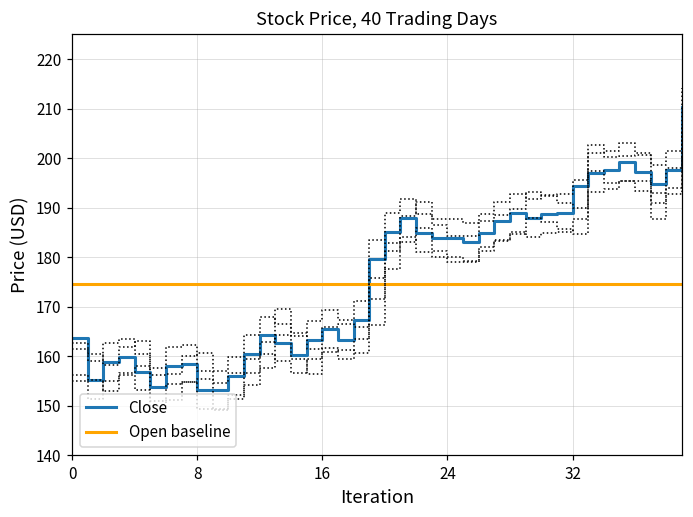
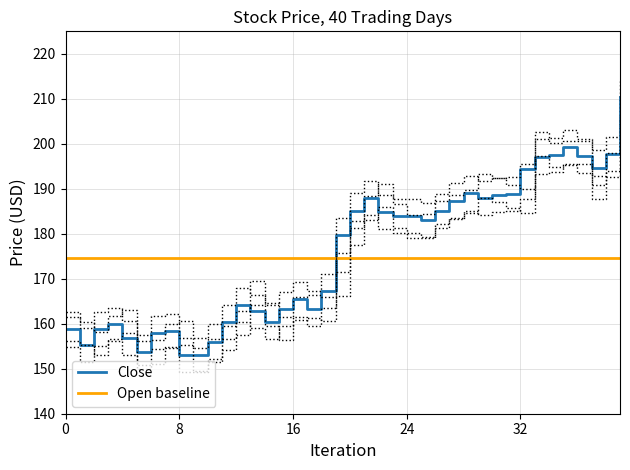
  {
    "Close": {
-     "0": 164,
+     "0": 159,
      "8": 153,
      "32": 194
    },
    "Open baseline": {
      "0": 175,
      "8": 175,
      "16": 175,
      "24": 175,
      "32": 175
    }
  }
